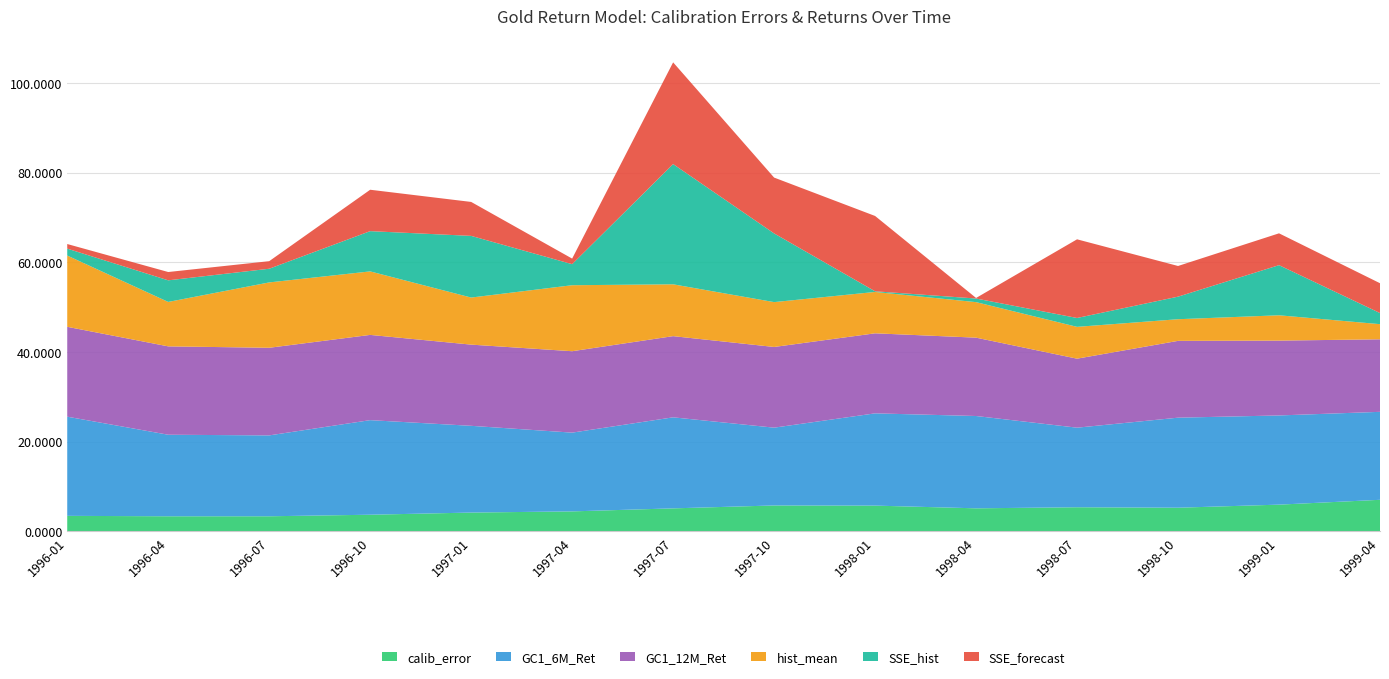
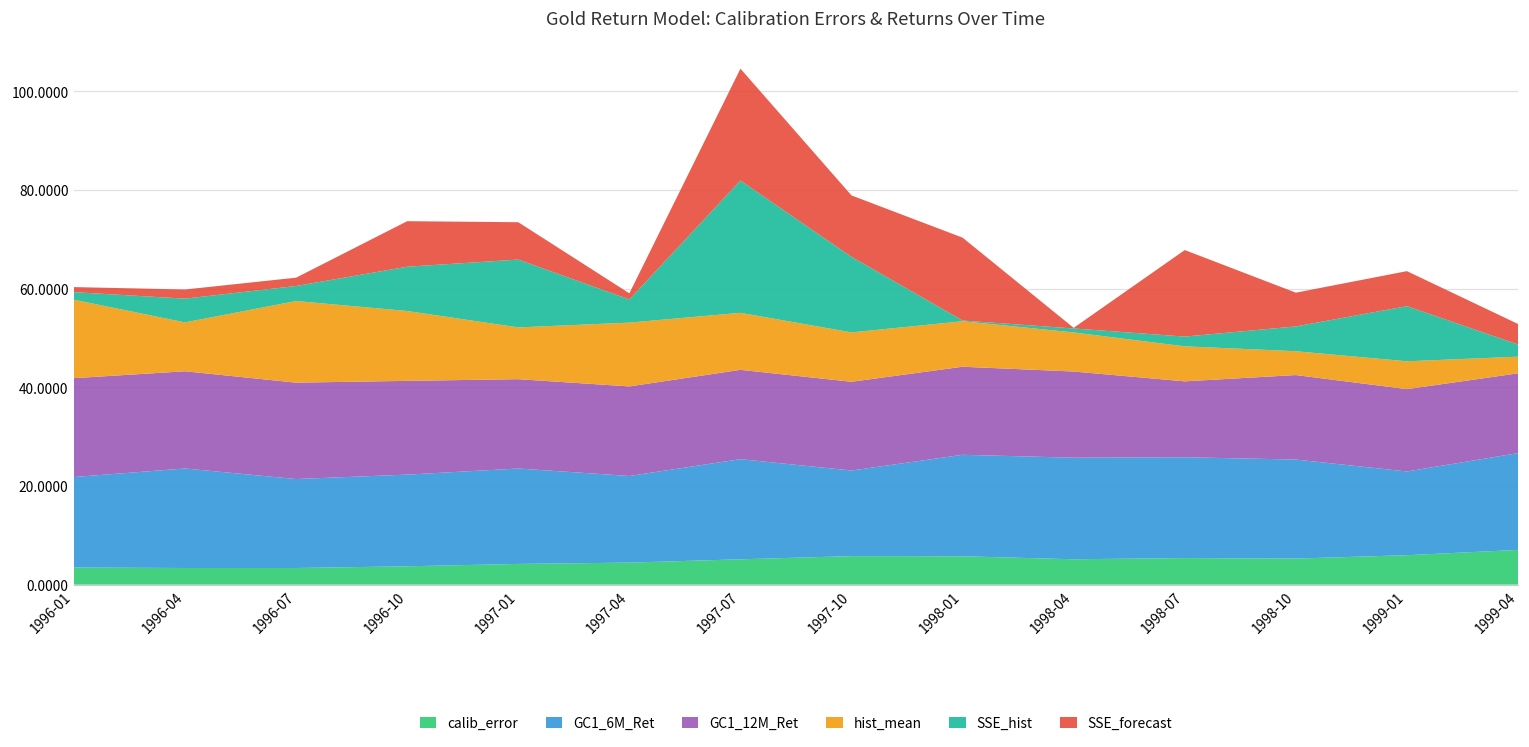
  {
    "GC1_6M_Ret": {
-     "1996-01": 22,
-     "1996-04": 18,
+     "1996-01": 18,
+     "1996-04": 20,
      "1996-07": 18,
-     "1996-10": 21,
+     "1996-10": 19,
      "1997-01": 19,
      "1997-04": 18,
      "1997-07": 20,
      "1997-10": 17,
      "1998-01": 21,
      "1998-04": 21,
-     "1998-07": 18,
+     "1998-07": 20,
      "1998-10": 20,
-     "1999-01": 20,
+     "1999-01": 17,
      "1999-04": 20
    },
    "GC1_12M_Ret": {
      "1996-01": 20,
      "1996-04": 20,
      "1996-07": 20,
      "1996-10": 19,
      "1997-01": 18,
      "1997-04": 18,
      "1997-07": 18,
      "1997-10": 18,
      "1998-01": 18,
      "1998-04": 17,
      "1998-07": 15,
      "1998-10": 17,
      "1999-01": 17,
      "1999-04": 16
    },
    "hist_mean": {
      "1996-01": 16,
      "1996-04": 10,
-     "1996-07": 15,
+     "1996-07": 17,
      "1996-10": 14,
      "1997-01": 10,
-     "1997-04": 15,
+     "1997-04": 13,
      "1997-07": 12,
      "1997-10": 10,
      "1998-04": 8,
      "1998-07": 7,
      "1998-10": 5,
      "1999-01": 6,
      "1999-04": 3
    },
    "SSE_forecast": {
      "1996-01": 1,
      "1996-04": 2,
      "1996-07": 2,
      "1996-10": 9,
      "1997-01": 8,
      "1997-04": 1,
      "1997-07": 23,
      "1997-10": 12,
      "1998-01": 17,
      "1998-07": 18,
      "1998-10": 7,
      "1999-01": 7,
-     "1999-04": 7
+     "1999-04": 4
    }
  }
